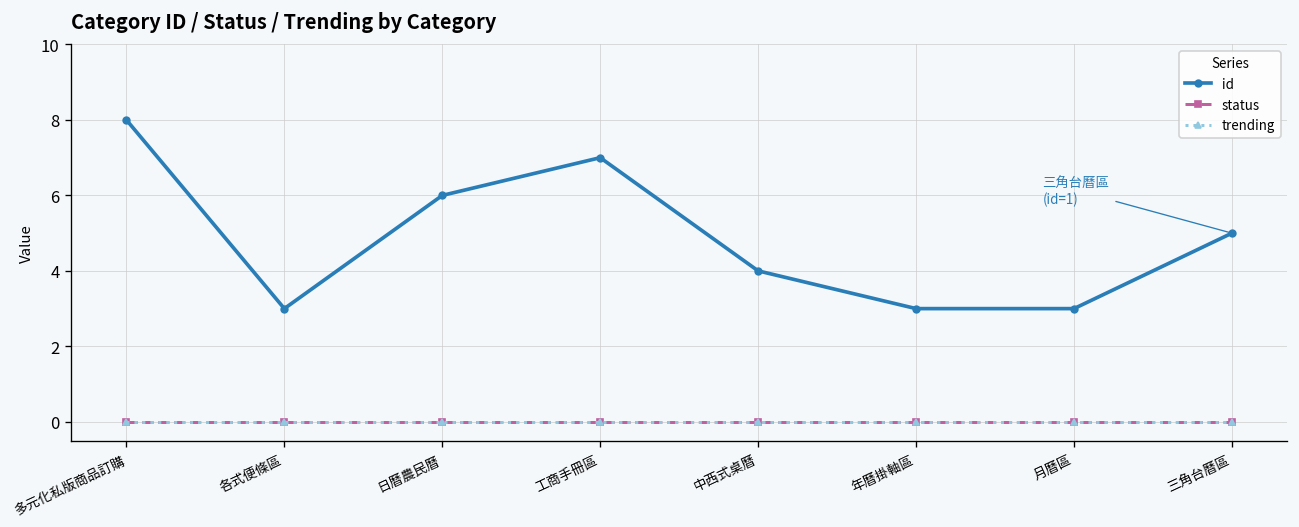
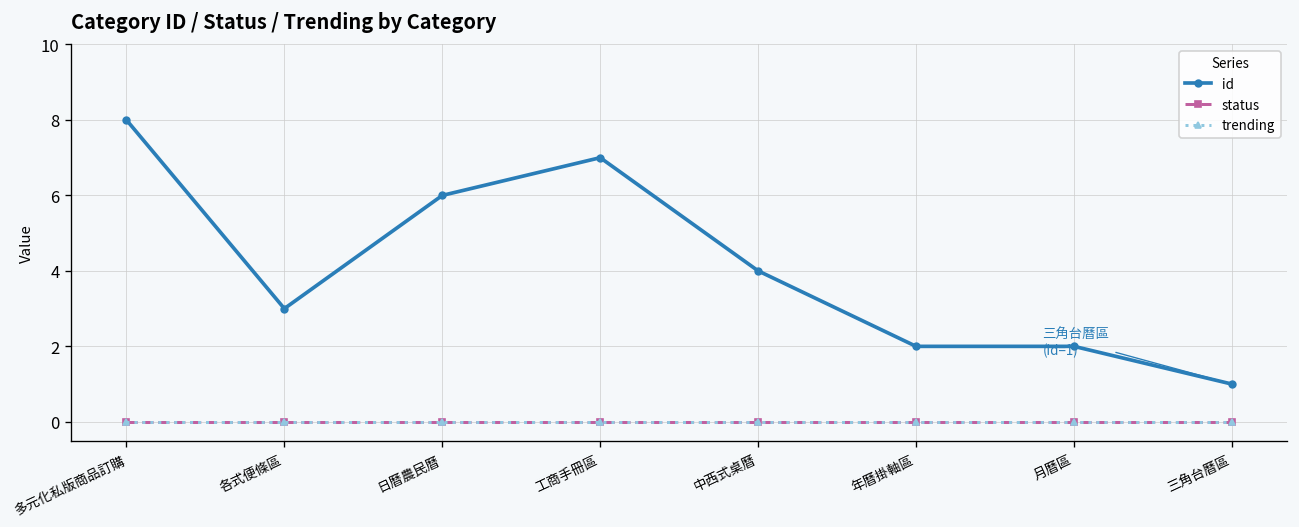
  {
    "id": {
      "多元化私版商品訂購": 8,
      "各式便條區": 3,
      "日曆農民曆": 6,
      "工商手冊區": 7,
      "中西式桌曆": 4,
-     "年曆掛軸區": 3,
-     "月曆區": 3,
-     "三角台曆區": 5
+     "年曆掛軸區": 2,
+     "月曆區": 2,
+     "三角台曆區": 1
    },
    "trending": {
      "多元化私版商品訂購": 0,
      "各式便條區": 0,
      "日曆農民曆": 0,
      "工商手冊區": 0,
      "中西式桌曆": 0,
      "年曆掛軸區": 0,
      "月曆區": 0,
      "三角台曆區": 0
    }
  }
